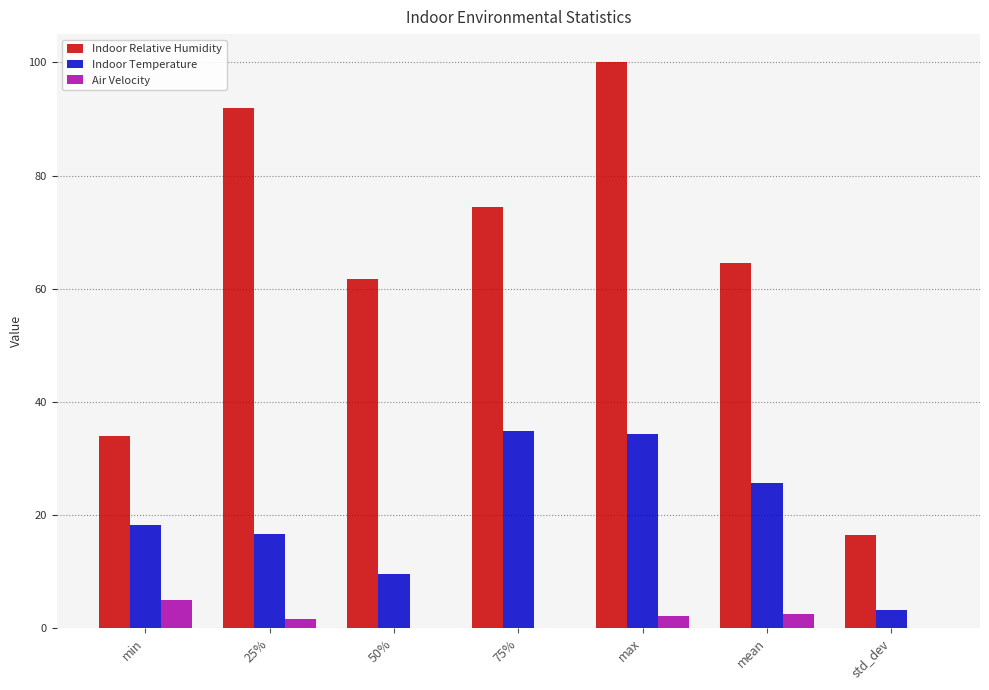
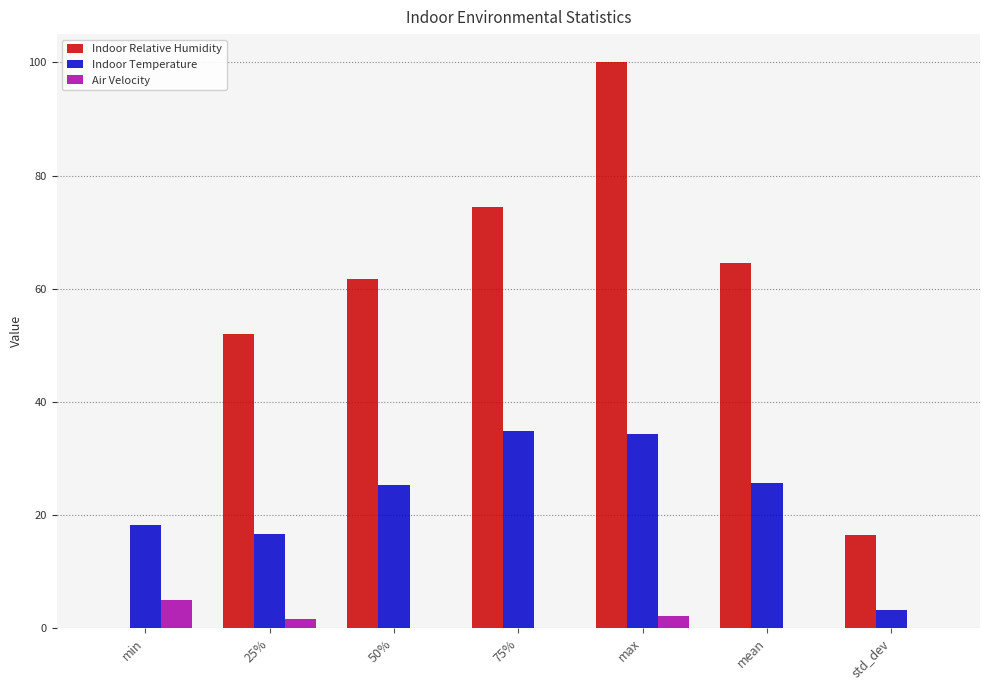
  {
    "Indoor Relative Humidity": {
-     "min": 34,
-     "25%": 92,
+     "min": 0,
+     "25%": 52,
      "50%": 62,
      "75%": 74,
      "max": 100,
      "mean": 64,
      "std_dev": 17
    },
    "Indoor Temperature": {
      "min": 18,
      "25%": 17,
-     "50%": 10,
+     "50%": 25,
      "75%": 35,
      "max": 34,
      "mean": 26,
      "std_dev": 3
    },
    "Air Velocity": {
      "min": 5,
      "25%": 2,
      "max": 2,
-     "mean": 3
+     "mean": 0
    }
  }
